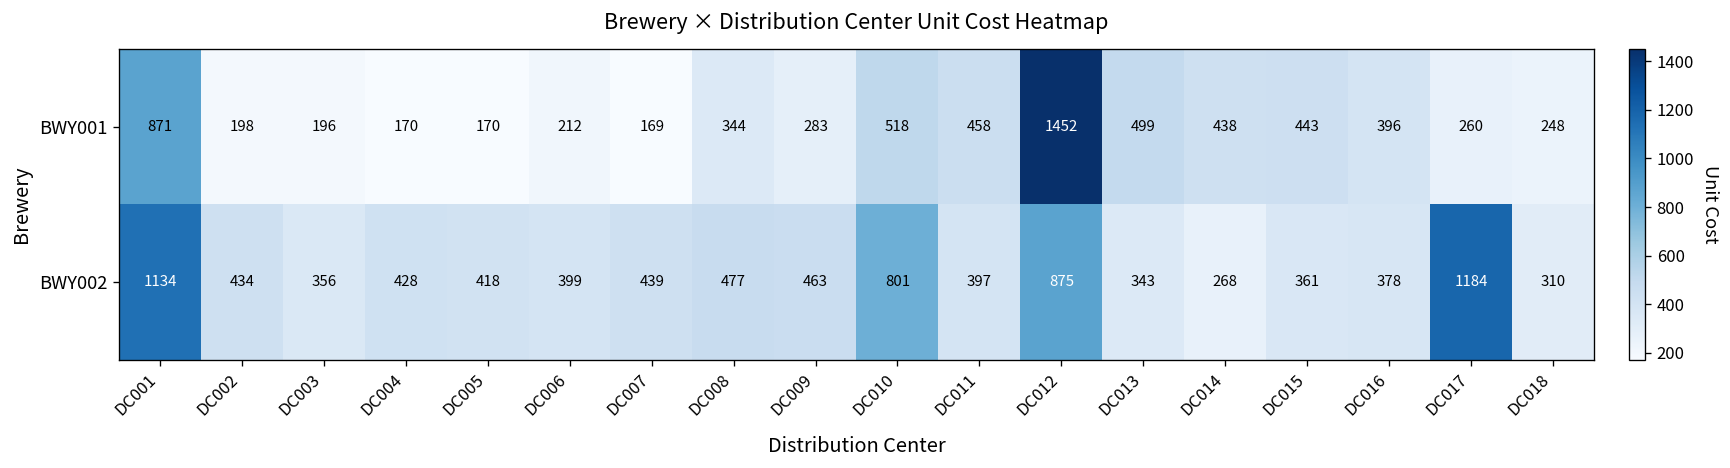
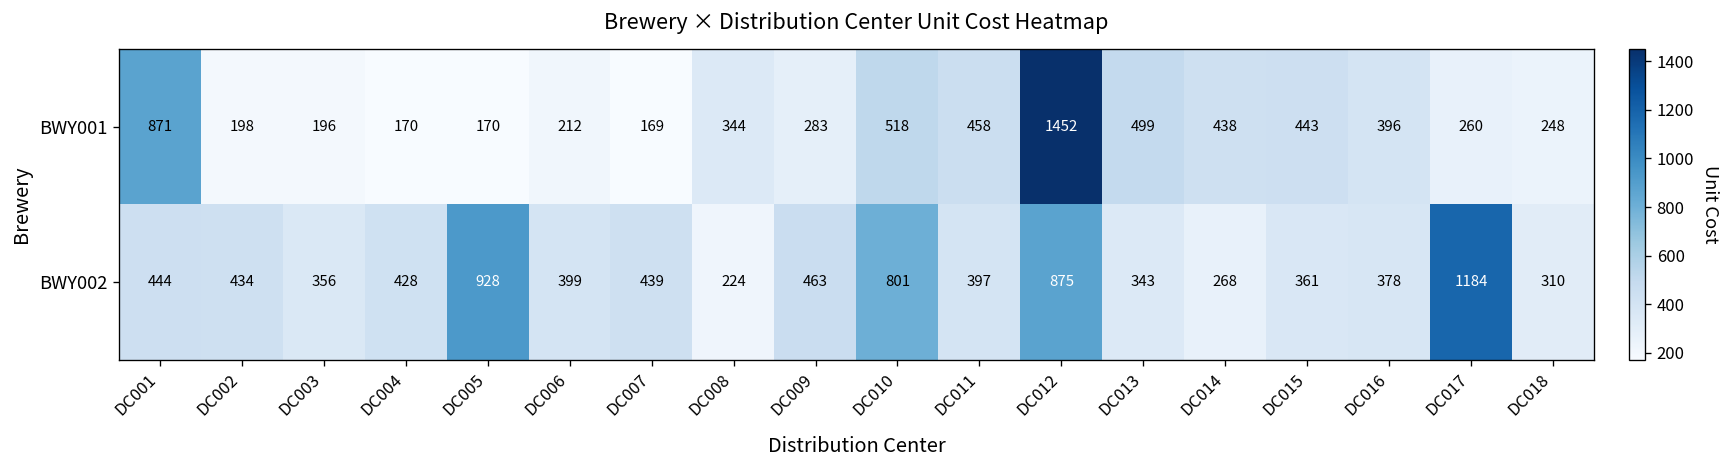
  {
    "BWY001": {
      "DC001": 871,
      "DC002": 198,
      "DC003": 196,
      "DC004": 170,
      "DC005": 170,
      "DC006": 212,
      "DC007": 169,
      "DC008": 344,
      "DC009": 283,
      "DC010": 518,
      "DC011": 458,
      "DC012": 1452,
      "DC013": 499,
      "DC014": 438,
      "DC015": 443,
      "DC016": 396,
      "DC017": 260,
      "DC018": 248
    },
    "BWY002": {
-     "DC001": 1134,
+     "DC001": 444,
      "DC002": 434,
      "DC003": 356,
      "DC004": 428,
-     "DC005": 418,
+     "DC005": 928,
      "DC006": 399,
      "DC007": 439,
-     "DC008": 477,
+     "DC008": 224,
      "DC009": 463,
      "DC010": 801,
      "DC011": 397,
      "DC012": 875,
      "DC013": 343,
      "DC014": 268,
      "DC015": 361,
      "DC016": 378,
      "DC017": 1184,
      "DC018": 310
    }
  }
